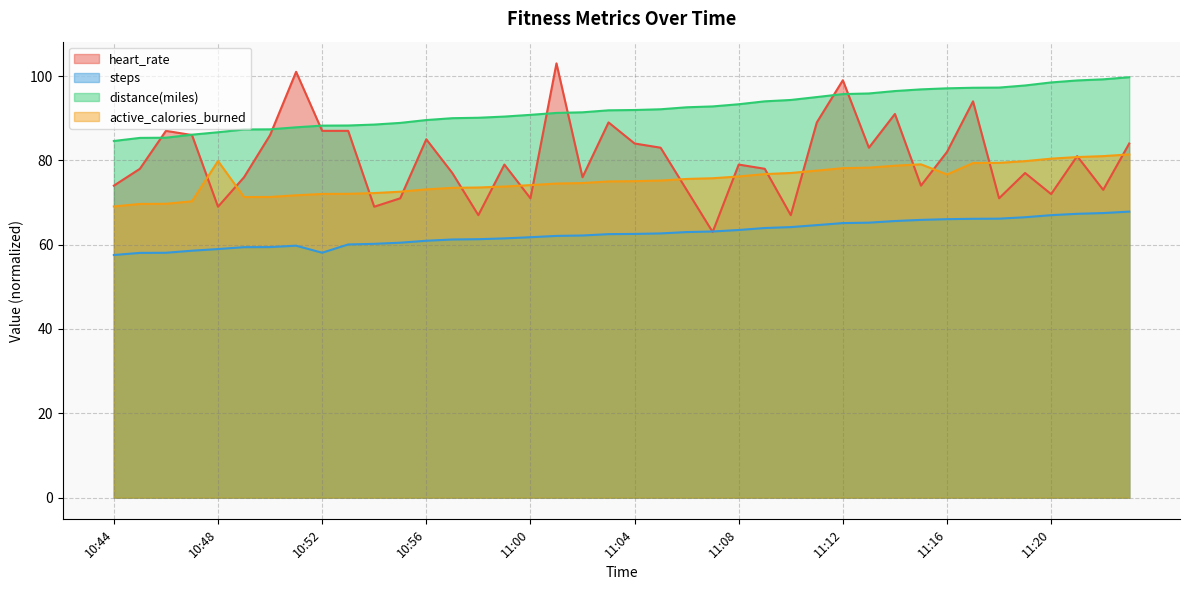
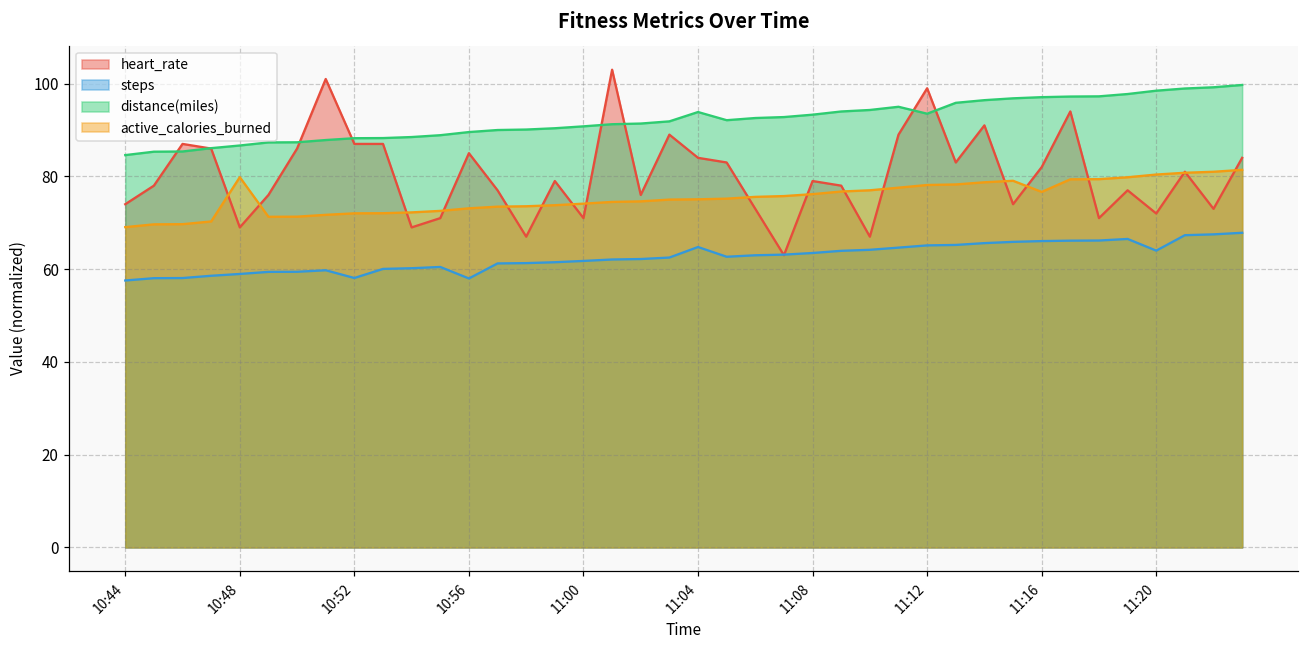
  {
    "heart_rate": {
      "10:44": 74,
      "10:48": 69,
      "10:52": 87,
      "10:56": 85,
      "11:00": 71,
      "11:04": 84,
      "11:08": 79,
      "11:12": 99,
      "11:16": 82,
      "11:20": 72
    },
    "steps": {
      "10:44": 58,
      "10:48": 59,
      "10:52": 58,
-     "10:56": 61,
+     "10:56": 58,
      "11:00": 62,
-     "11:04": 63,
+     "11:04": 65,
      "11:08": 63,
      "11:12": 65,
      "11:16": 66,
-     "11:20": 67
+     "11:20": 64
    },
    "distance(miles)": {
      "10:44": 85,
      "10:48": 87,
      "10:52": 88,
      "10:56": 90,
      "11:00": 91,
-     "11:04": 92,
+     "11:04": 94,
      "11:08": 93,
-     "11:12": 96,
+     "11:12": 94,
      "11:16": 97,
      "11:20": 98
    },
    "active_calories_burned": {
      "10:44": 69,
      "10:48": 80,
      "10:52": 72,
      "10:56": 73,
      "11:00": 74,
      "11:04": 75,
      "11:08": 76,
      "11:12": 78,
      "11:16": 77,
      "11:20": 80
    }
  }
